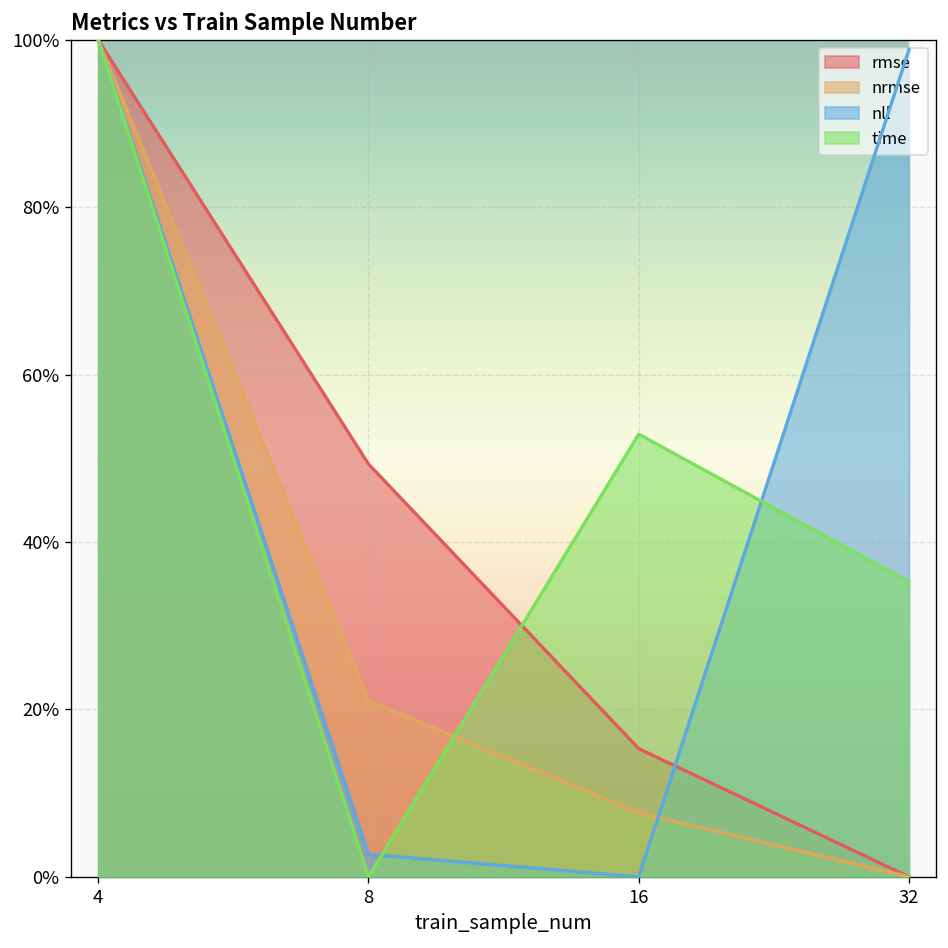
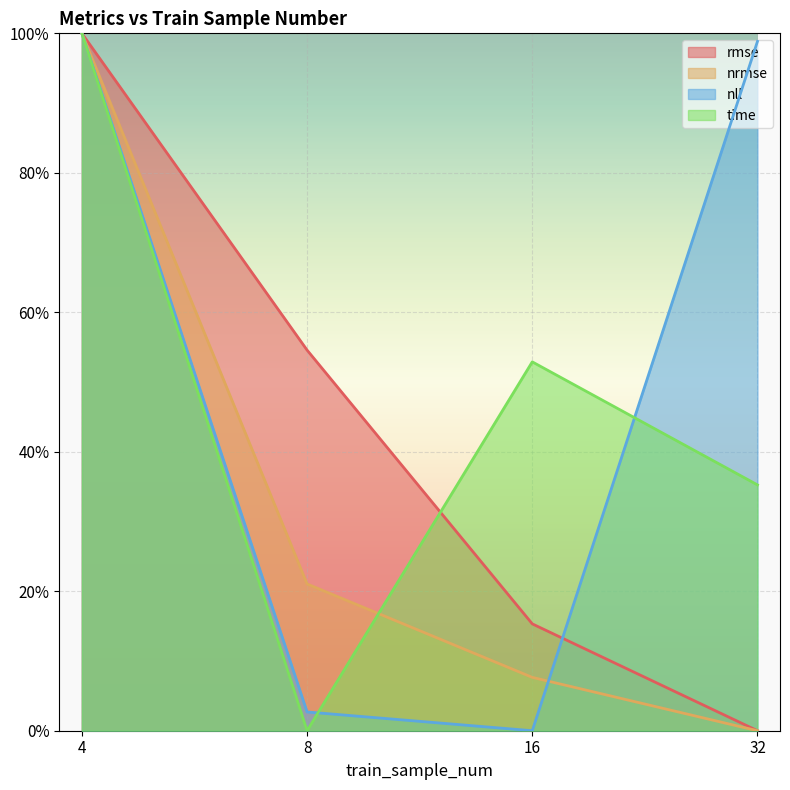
  {
    "rmse": {
-     "8": "49%",
+     "8": "55%",
      "16": "15%"
    },
    "nrmse": {
      "8": "21%",
      "16": "8%"
    },
    "nll": {
      "8": "3%",
      "16": "0%"
    },
    "time": {
      "8": "0%",
      "16": "53%",
      "32": "35%"
    }
  }
